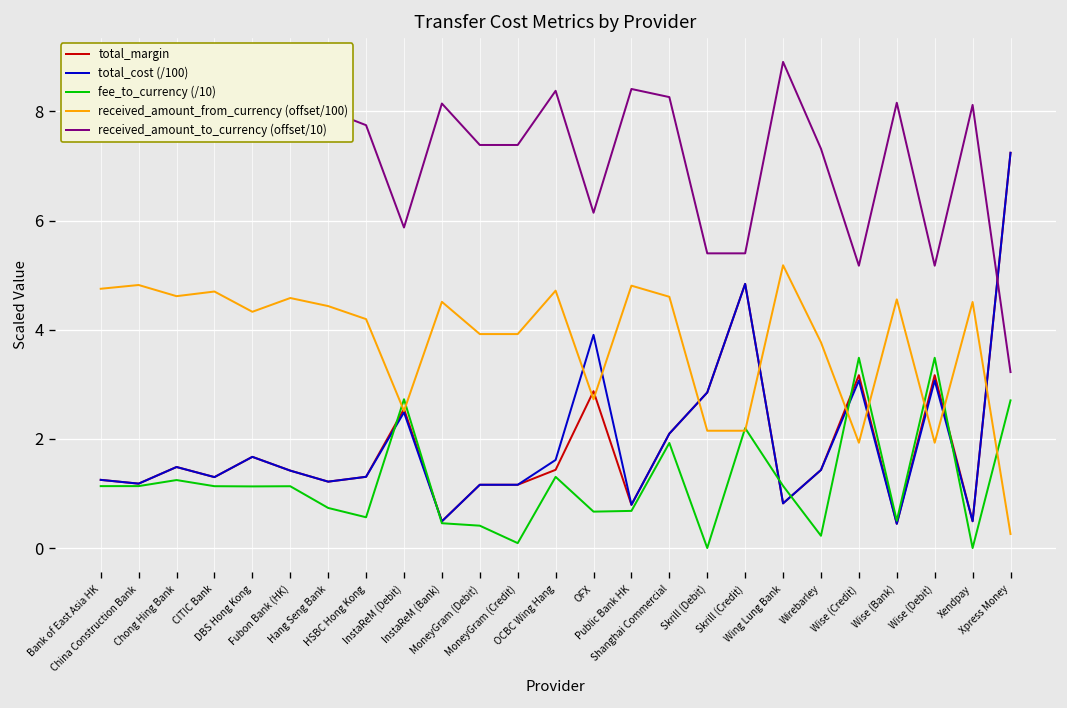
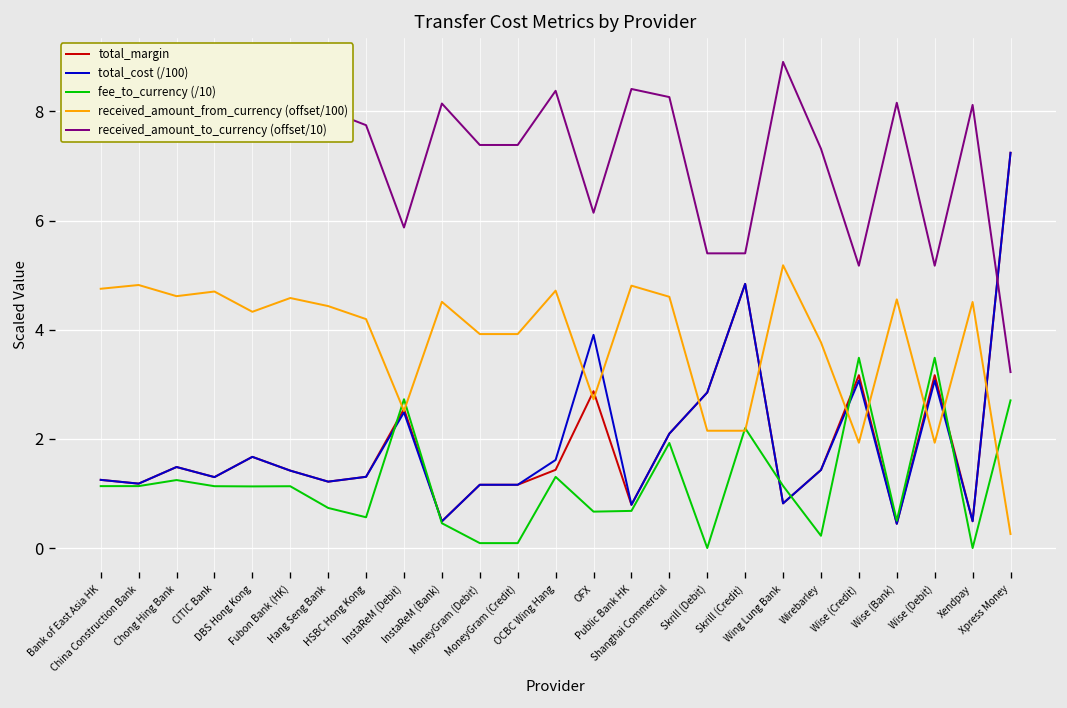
  {
    "total_margin": {
      "OCBC Wing Hang": 1.4,
      "OFX": 2.9,
      "Wise (Credit)": 3.2,
      "Wise (Debit)": 3.2
    },
    "total_cost (/100)": {
      "OCBC Wing Hang": 1.6,
      "OFX": 3.9,
      "Wise (Credit)": 3.1,
      "Wise (Debit)": 3.1
    },
    "fee_to_currency (/10)": {
      "Bank of East Asia HK": 1.1,
      "Chong Hing Bank": 1.2,
      "CITIC Bank": 1.1,
      "DBS Hong Kong": 1.1,
      "Fubon Bank (HK)": 1.1,
      "Hang Seng Bank": 0.7,
      "HSBC Hong Kong": 0.6,
      "InstaReM (Debit)": 2.7,
-     "MoneyGram (Debit)": 0.4,
+     "MoneyGram (Debit)": 0.1,
      "MoneyGram (Credit)": 0.1,
      "OCBC Wing Hang": 1.3,
      "OFX": 0.7,
      "Public Bank HK": 0.7,
      "Shanghai Commercial": 1.9,
      "Skrill (Debit)": 0.0,
      "Wing Lung Bank": 1.1,
      "Wirebarley": 0.2,
      "Wise (Credit)": 3.5,
      "Wise (Debit)": 3.5,
      "Xendpay": 0.0,
      "Xpress Money": 2.7
    },
    "received_amount_from_currency (offset/100)": {
      "Bank of East Asia HK": 4.8,
      "China Construction Bank": 4.8,
      "Chong Hing Bank": 4.6,
      "CITIC Bank": 4.7,
      "DBS Hong Kong": 4.3,
      "Fubon Bank (HK)": 4.6,
      "Hang Seng Bank": 4.4,
      "HSBC Hong Kong": 4.2,
      "InstaReM (Bank)": 4.5,
      "MoneyGram (Debit)": 3.9,
      "MoneyGram (Credit)": 3.9,
      "OCBC Wing Hang": 4.7,
      "OFX": 2.7,
      "Public Bank HK": 4.8,
      "Shanghai Commercial": 4.6,
      "Skrill (Debit)": 2.1,
      "Wing Lung Bank": 5.2,
      "Wirebarley": 3.8,
      "Wise (Credit)": 1.9,
      "Wise (Bank)": 4.6,
      "Wise (Debit)": 1.9,
      "Xendpay": 4.5,
      "Xpress Money": 0.3
    },
    "received_amount_to_currency (offset/10)": {
      "HSBC Hong Kong": 7.7,
      "InstaReM (Debit)": 5.9,
      "InstaReM (Bank)": 8.1,
      "MoneyGram (Debit)": 7.4,
      "MoneyGram (Credit)": 7.4,
      "OCBC Wing Hang": 8.4,
      "OFX": 6.1,
      "Public Bank HK": 8.4,
      "Shanghai Commercial": 8.3,
      "Skrill (Debit)": 5.4,
      "Skrill (Credit)": 5.4,
      "Wing Lung Bank": 8.9,
      "Wirebarley": 7.3,
      "Wise (Credit)": 5.2,
      "Wise (Bank)": 8.2,
      "Wise (Debit)": 5.2,
      "Xendpay": 8.1,
      "Xpress Money": 3.2
    }
  }
